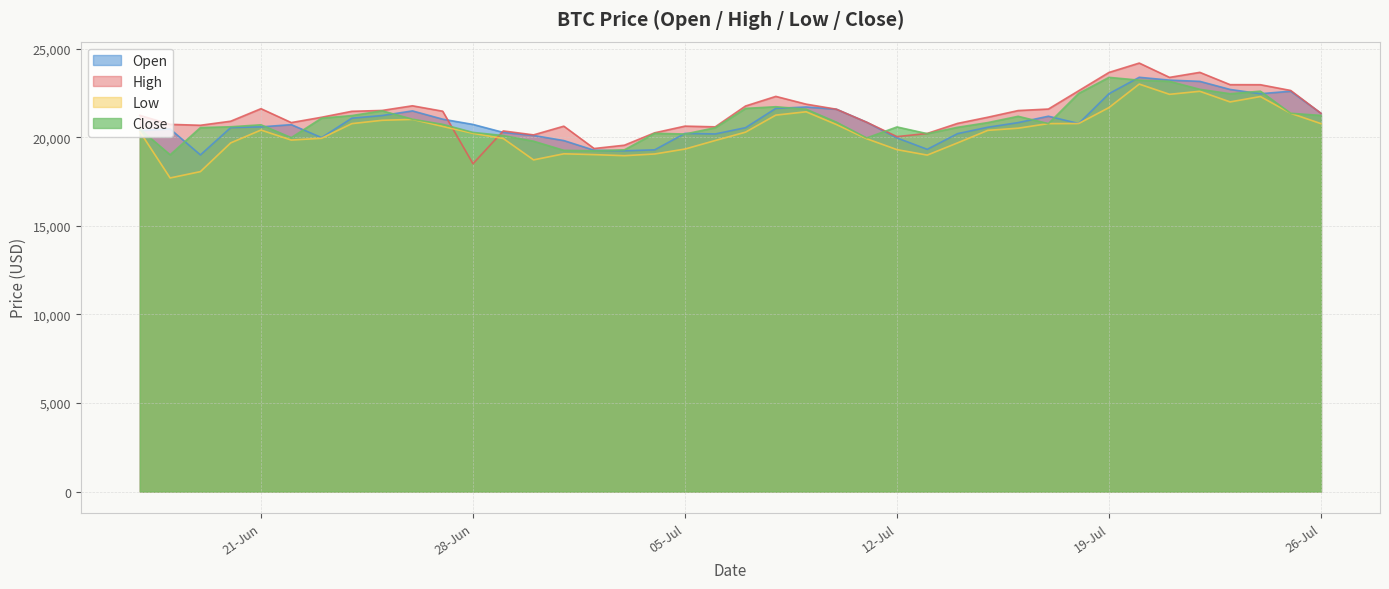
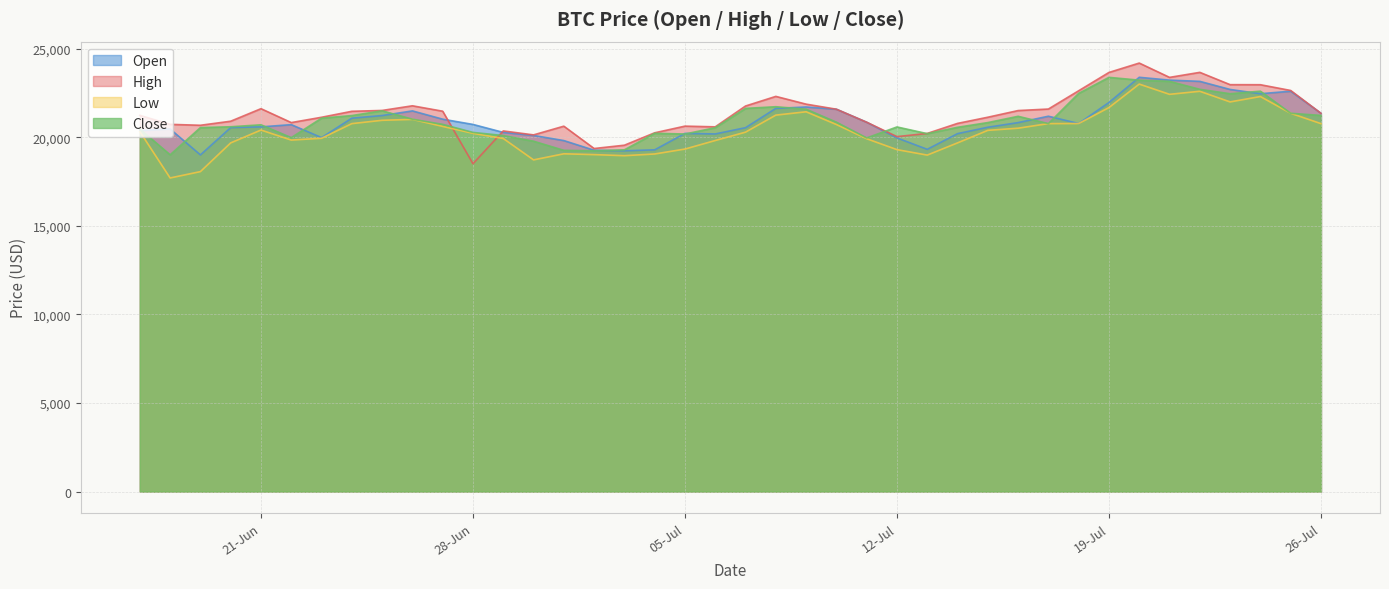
  {
    "Open": {
      "28-Jun": "20,700",
-     "19-Jul": "22,500"
+     "19-Jul": "22,000"
    },
    "High": {
      "21-Jun": "21,600",
      "28-Jun": "18,500",
      "05-Jul": "20,600",
      "19-Jul": "23,700"
    },
    "Low": {
      "21-Jun": "20,400",
      "05-Jul": "19,300",
      "12-Jul": "19,300",
      "19-Jul": "21,700",
      "26-Jul": "20,800"
    },
    "Close": {
      "12-Jul": "20,600",
      "19-Jul": "23,400"
    }
  }
